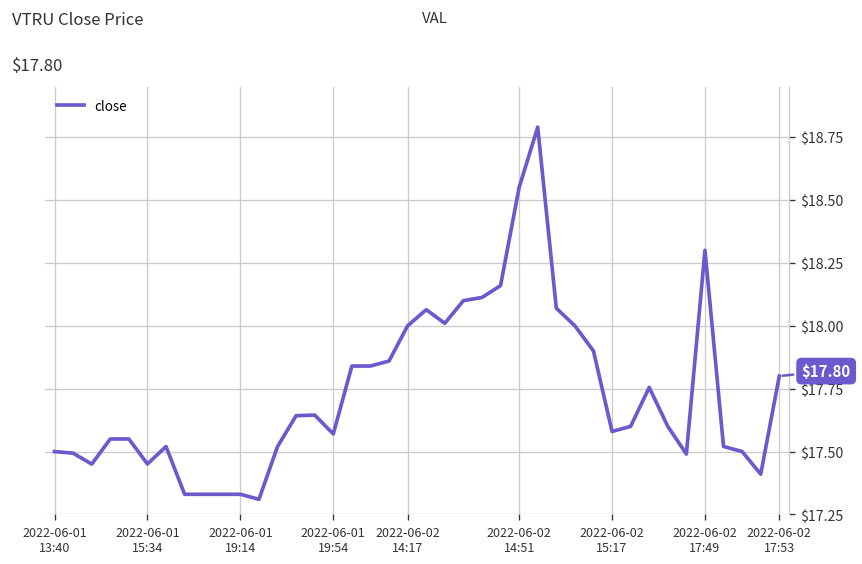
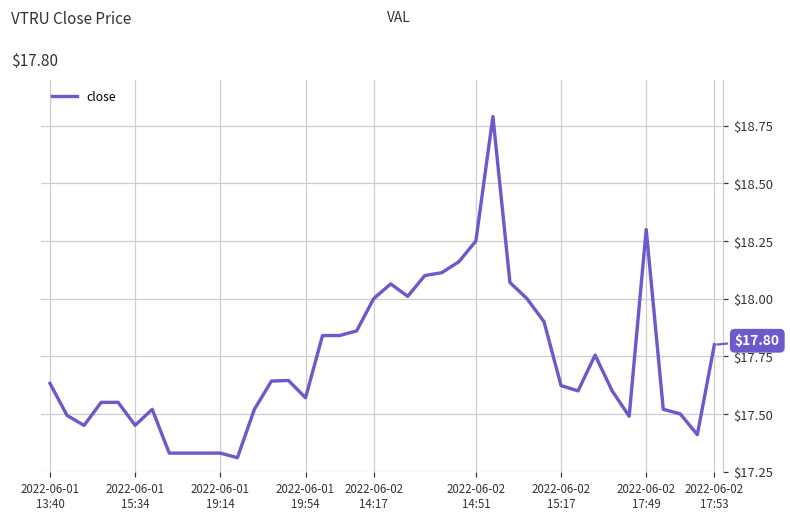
  {
-   "2022-06-01 13:40": "$17.50",
+   "2022-06-01 13:40": "$17.63",
    "2022-06-01 15:34": "$17.45",
    "2022-06-01 19:14": "$17.33",
    "2022-06-01 19:54": "$17.57",
    "2022-06-02 14:17": "$18.00",
-   "2022-06-02 14:51": "$18.55",
-   "2022-06-02 15:17": "$17.58",
+   "2022-06-02 14:51": "$18.25",
+   "2022-06-02 15:17": "$17.62",
    "2022-06-02 17:49": "$18.30"
  }
